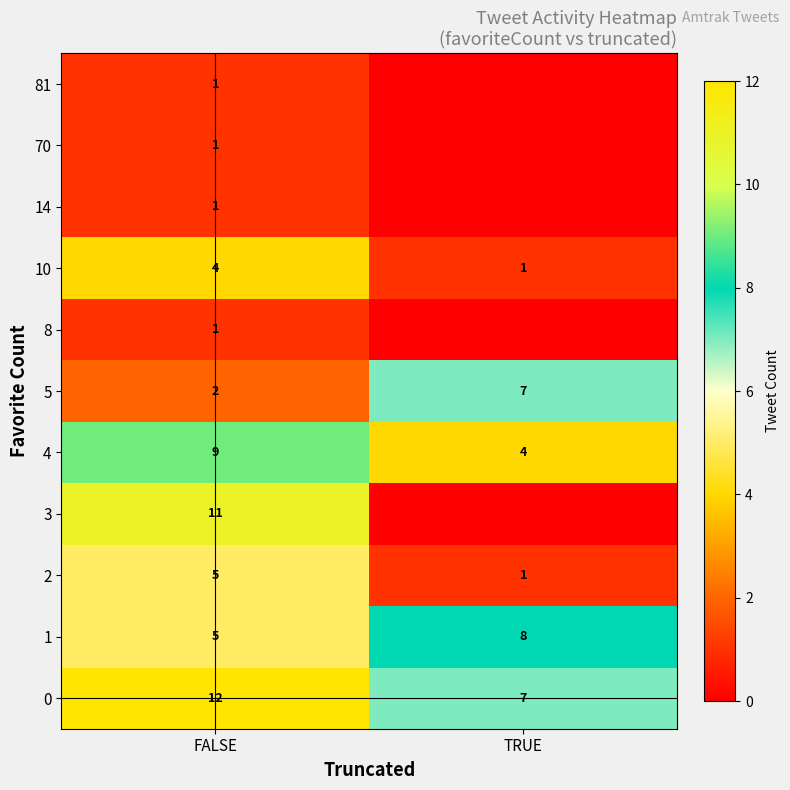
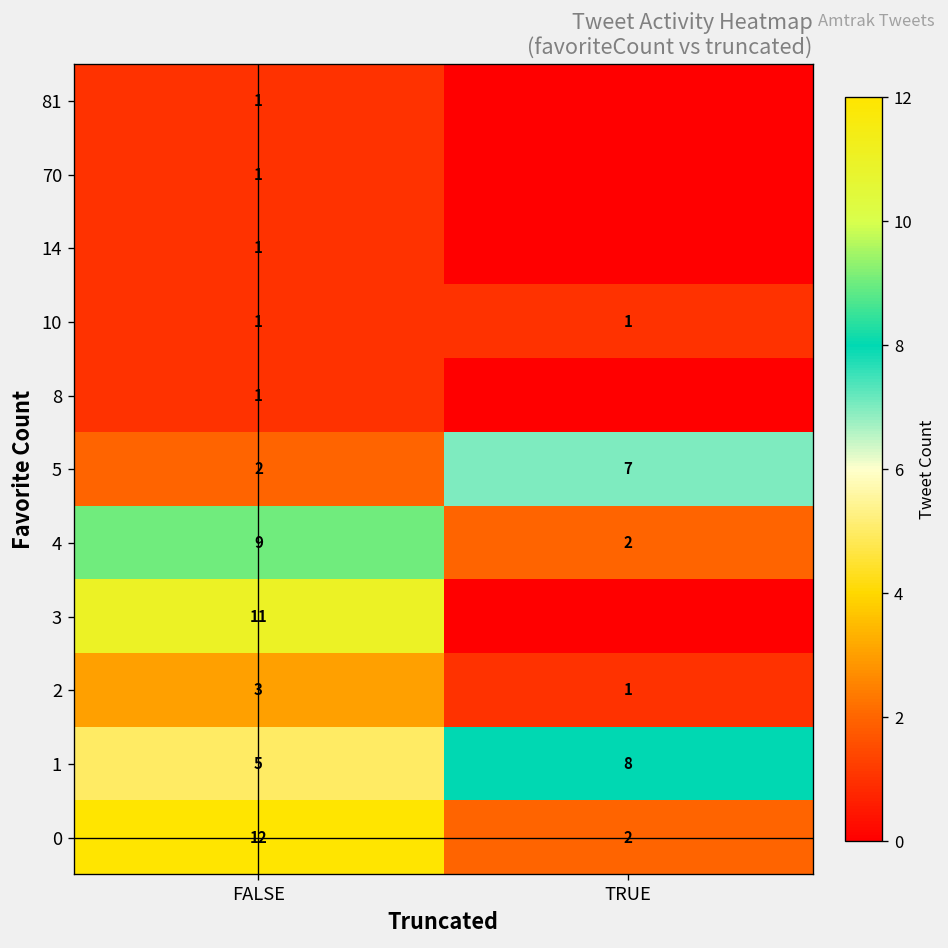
  {
    "81": {
      "FALSE": 1
    },
    "70": {
      "FALSE": 1
    },
    "14": {
      "FALSE": 1
    },
    "10": {
-     "FALSE": 4,
+     "FALSE": 1,
      "TRUE": 1
    },
    "8": {
      "FALSE": 1
    },
    "5": {
      "FALSE": 2,
      "TRUE": 7
    },
    "4": {
      "FALSE": 9,
-     "TRUE": 4
+     "TRUE": 2
    },
    "3": {
      "FALSE": 11
    },
    "2": {
-     "FALSE": 5,
+     "FALSE": 3,
      "TRUE": 1
    },
    "1": {
      "FALSE": 5,
      "TRUE": 8
    },
    "0": {
      "FALSE": 12,
-     "TRUE": 7
+     "TRUE": 2
    }
  }
